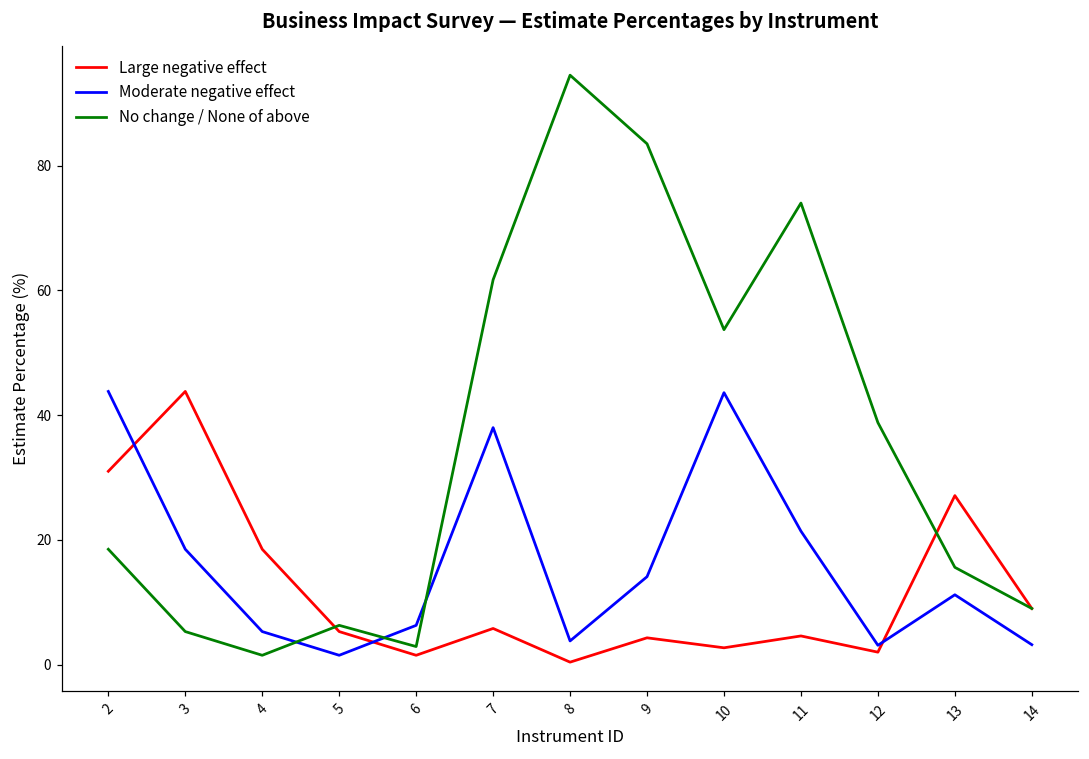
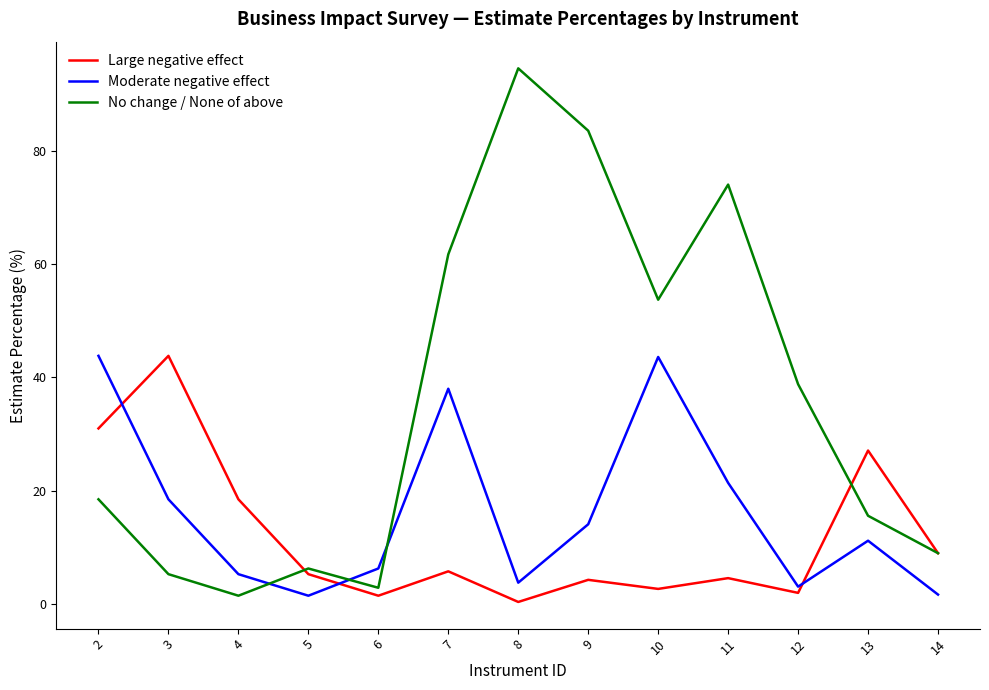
  {
    "Large negative effect": {
      "2": 31,
      "3": 44,
      "4": 19,
      "5": 5,
      "6": 2,
      "7": 6,
      "8": 0,
      "9": 4,
      "10": 3,
      "11": 5,
      "12": 2,
      "13": 27
    },
    "Moderate negative effect": {
      "2": 44,
      "3": 19,
      "4": 5,
      "5": 2,
      "6": 6,
      "7": 38,
      "8": 4,
      "9": 14,
      "10": 44,
      "11": 21,
      "12": 3,
      "13": 11,
-     "14": 3
+     "14": 2
    },
    "No change / None of above": {
      "2": 19,
      "3": 5,
      "4": 2,
      "5": 6,
      "6": 3,
      "7": 62,
      "8": 95,
      "9": 84,
      "10": 54,
      "11": 74,
      "12": 39,
      "13": 16
    }
  }
